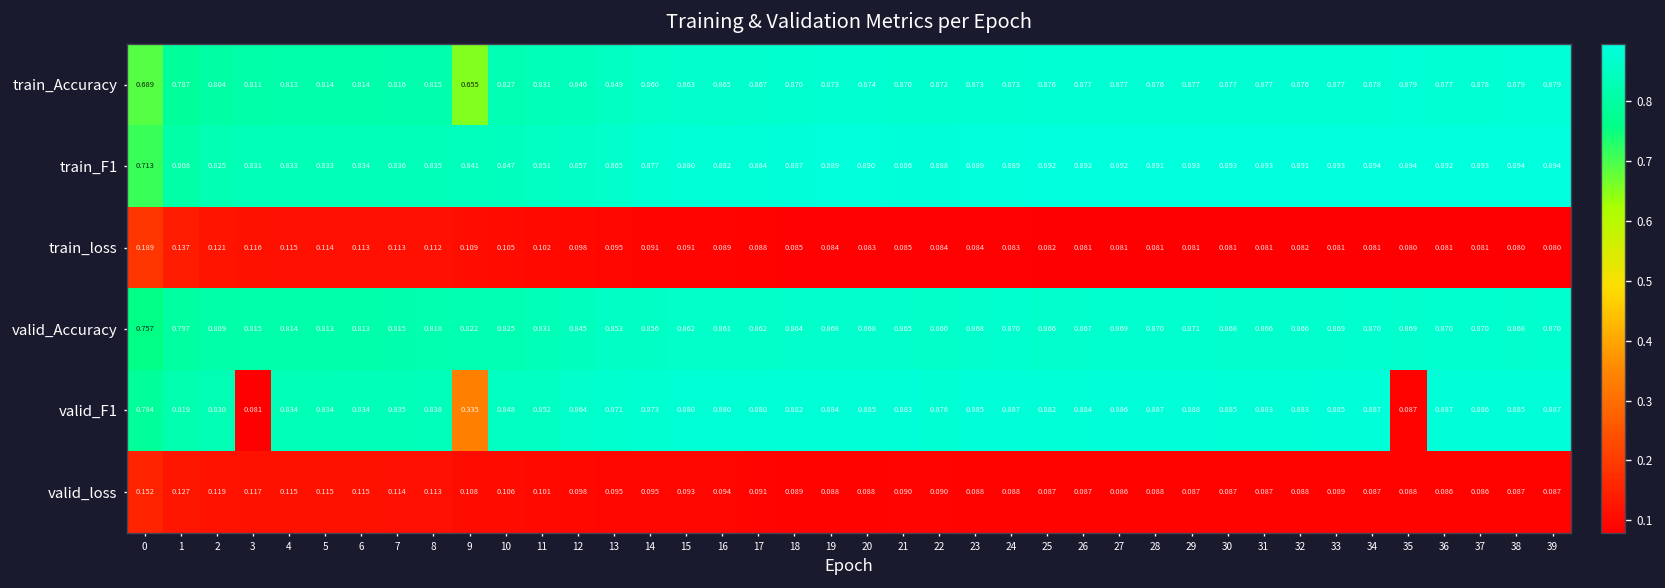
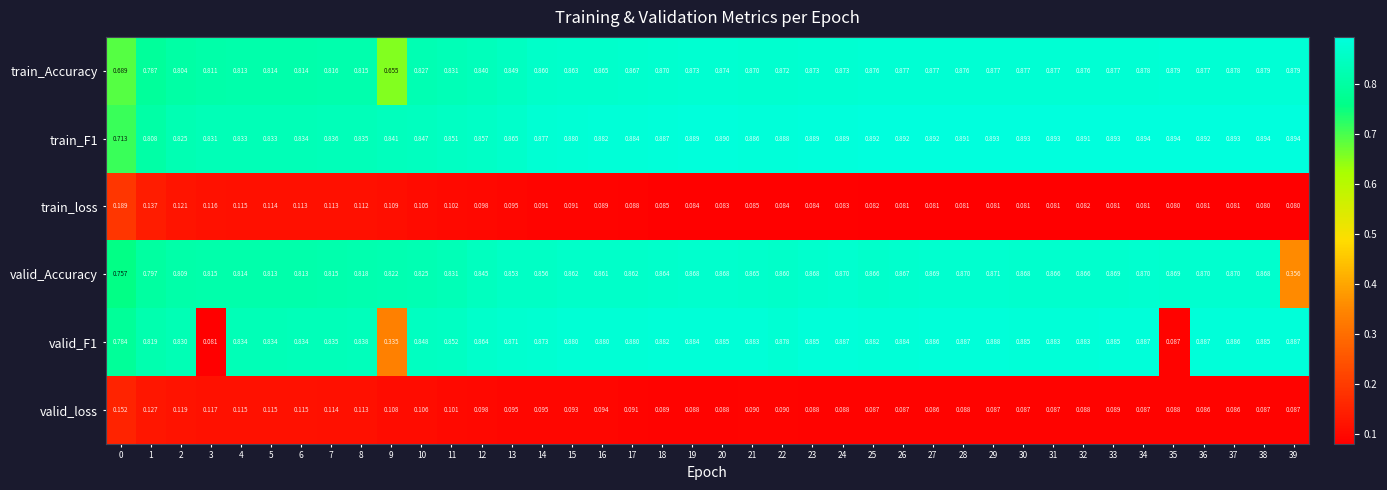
  {
    "valid_Accuracy": {
      "0": 0.757,
      "1": 0.797,
      "2": 0.809,
      "3": 0.815,
      "4": 0.814,
      "5": 0.813,
      "6": 0.813,
      "7": 0.815,
      "8": 0.818,
      "9": 0.822,
      "10": 0.825,
      "11": 0.831,
      "12": 0.845,
      "13": 0.853,
      "14": 0.856,
      "15": 0.862,
      "16": 0.861,
      "17": 0.862,
      "18": 0.864,
      "19": 0.868,
      "20": 0.868,
      "21": 0.865,
      "22": 0.860,
      "23": 0.868,
      "24": 0.870,
      "25": 0.866,
      "26": 0.867,
      "27": 0.869,
      "28": 0.870,
      "29": 0.871,
      "30": 0.868,
      "31": 0.866,
      "32": 0.866,
      "33": 0.869,
      "34": 0.870,
      "35": 0.869,
      "36": 0.870,
      "37": 0.870,
      "38": 0.868,
-     "39": 0.870
+     "39": 0.356
    }
  }
